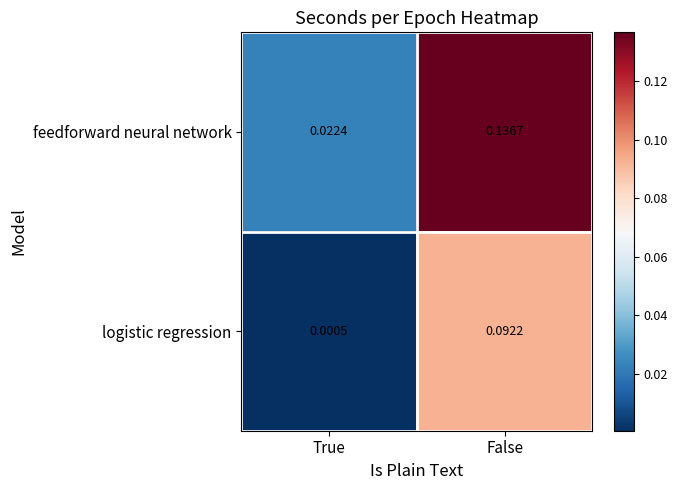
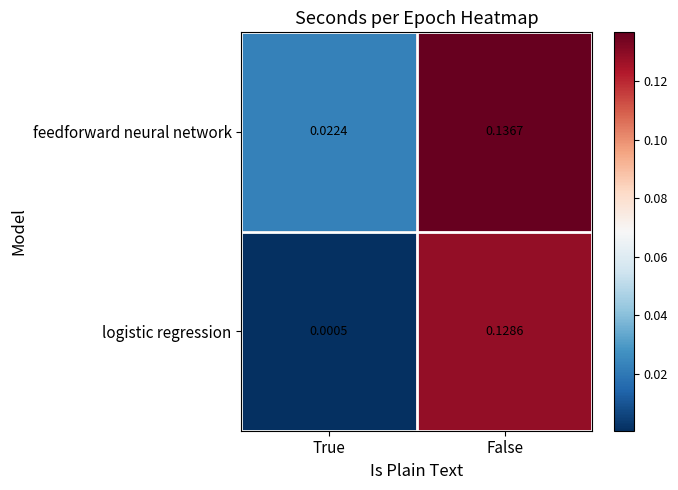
  {
    "feedforward neural network": {
      "True": 0.0224,
      "False": 0.1367
    },
    "logistic regression": {
      "True": 0.0005,
-     "False": 0.0922
+     "False": 0.1286
    }
  }
